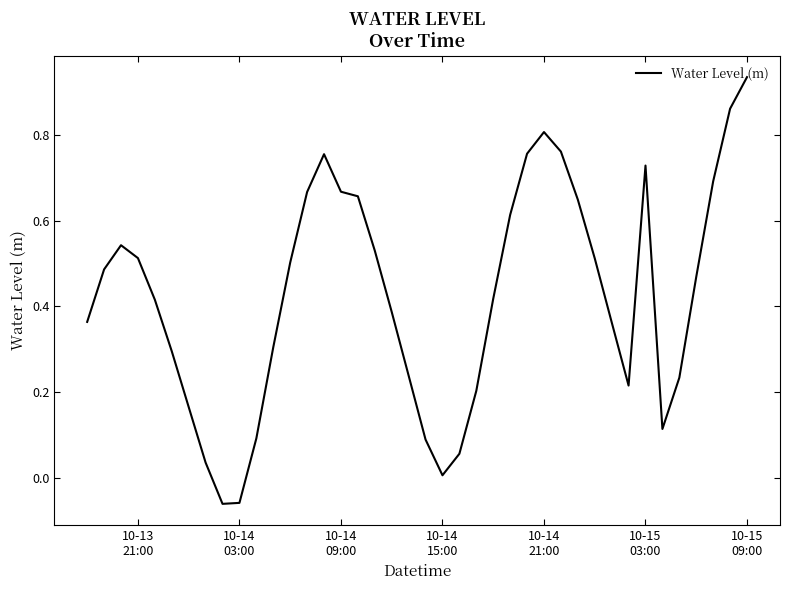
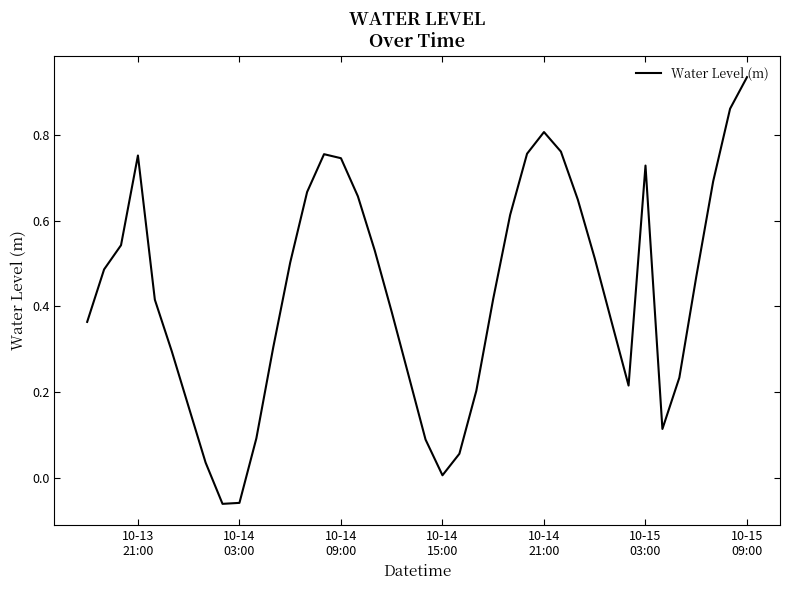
  {
-   "10-13 21:00": 0.51,
+   "10-13 21:00": 0.75,
    "10-14 03:00": -0.06,
-   "10-14 09:00": 0.67,
+   "10-14 09:00": 0.75,
    "10-14 15:00": 0.01,
    "10-14 21:00": 0.81,
    "10-15 03:00": 0.73,
    "10-15 09:00": 0.94
  }
